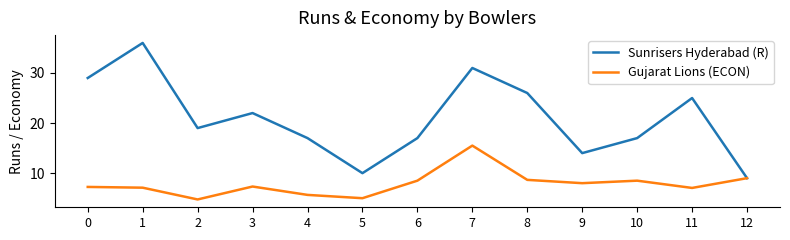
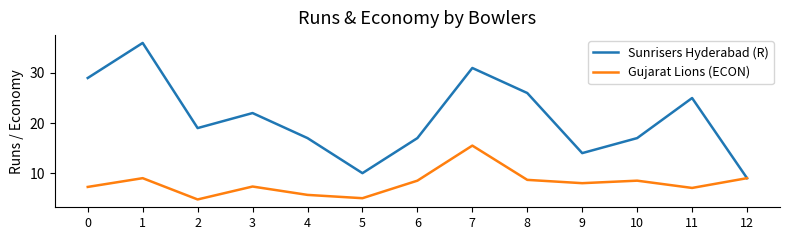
  {
    "Sunrisers Hyderabad (R)": {
      "0": 29,
      "1": 36,
      "2": 19,
      "3": 22,
      "4": 17,
      "5": 10,
      "6": 17,
      "7": 31,
      "8": 26,
      "9": 14,
      "10": 17,
      "11": 25
    },
    "Gujarat Lions (ECON)": {
      "0": 7,
-     "1": 7,
+     "1": 9,
      "2": 5,
      "3": 7,
      "4": 6,
      "5": 5,
      "6": 9,
      "7": 16,
      "8": 9,
      "9": 8,
      "10": 9,
      "11": 7
    }
  }
